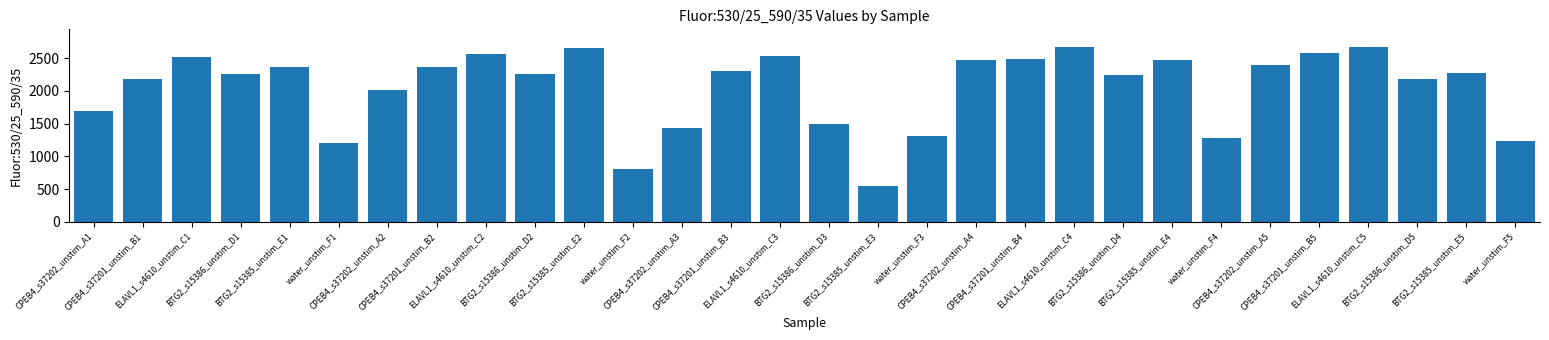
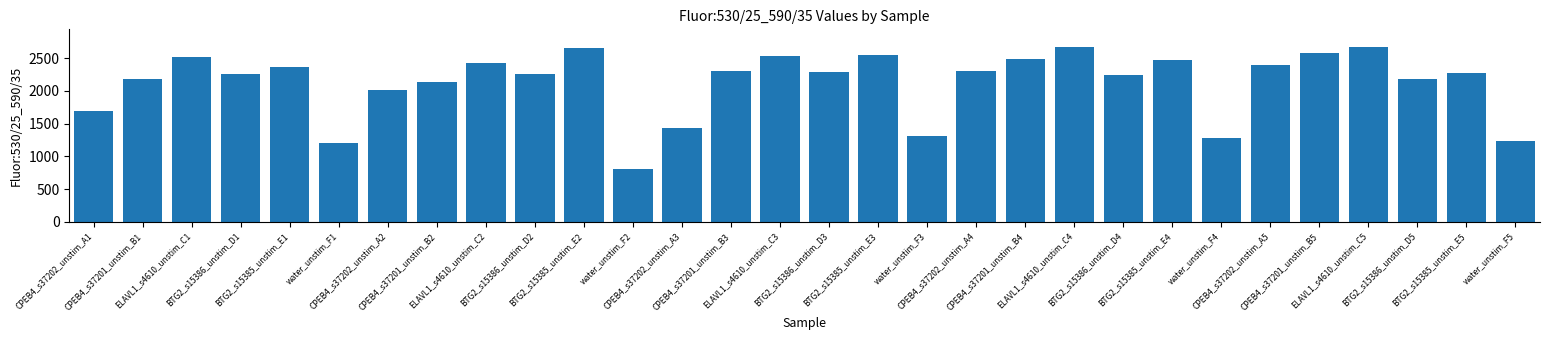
  {
    "CPEB4_s37202_unstim_A1": 1700,
    "CPEB4_s37201_unstim_B1": 2200,
    "ELAVL1_s4610_unstim_C1": 2500,
    "BTG2_s15386_unstim_D1": 2300,
    "BTG2_s15385_unstim_E1": 2400,
    "water_unstim_F1": 1200,
    "CPEB4_s37202_unstim_A2": 2000,
-   "CPEB4_s37201_unstim_B2": 2400,
-   "ELAVL1_s4610_unstim_C2": 2600,
+   "CPEB4_s37201_unstim_B2": 2100,
+   "ELAVL1_s4610_unstim_C2": 2400,
    "BTG2_s15386_unstim_D2": 2300,
    "BTG2_s15385_unstim_E2": 2700,
    "water_unstim_F2": 800,
    "CPEB4_s37202_unstim_A3": 1400,
    "CPEB4_s37201_unstim_B3": 2300,
    "ELAVL1_s4610_unstim_C3": 2500,
-   "BTG2_s15386_unstim_D3": 1500,
-   "BTG2_s15385_unstim_E3": 500,
+   "BTG2_s15386_unstim_D3": 2300,
+   "BTG2_s15385_unstim_E3": 2600,
    "water_unstim_F3": 1300,
-   "CPEB4_s37202_unstim_A4": 2500,
+   "CPEB4_s37202_unstim_A4": 2300,
    "CPEB4_s37201_unstim_B4": 2500,
    "ELAVL1_s4610_unstim_C4": 2700,
    "BTG2_s15386_unstim_D4": 2200,
    "BTG2_s15385_unstim_E4": 2500,
    "water_unstim_F4": 1300,
    "CPEB4_s37202_unstim_A5": 2400,
    "CPEB4_s37201_unstim_B5": 2600,
    "ELAVL1_s4610_unstim_C5": 2700,
    "BTG2_s15386_unstim_D5": 2200,
    "BTG2_s15385_unstim_E5": 2300,
    "water_unstim_F5": 1200
  }
